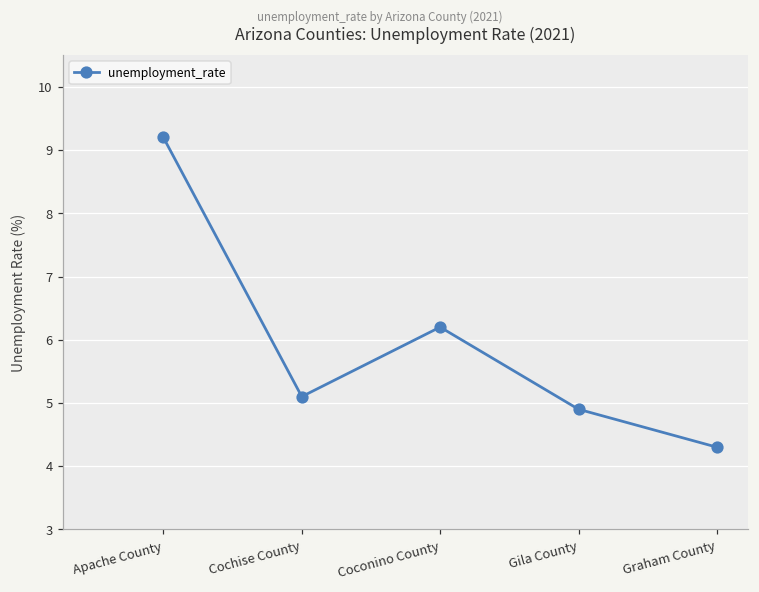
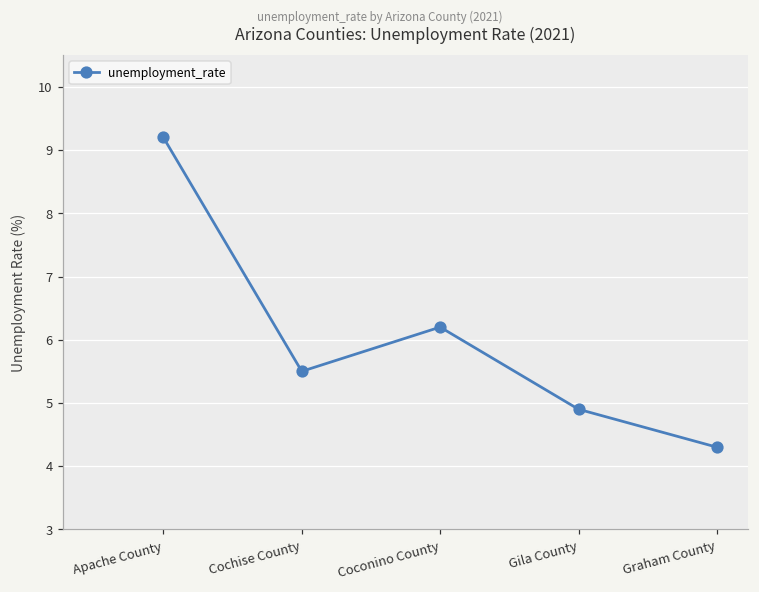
  {
    "Apache County": 9.2,
-   "Cochise County": 5.1,
+   "Cochise County": 5.5,
    "Coconino County": 6.2,
    "Gila County": 4.9,
    "Graham County": 4.3
  }
